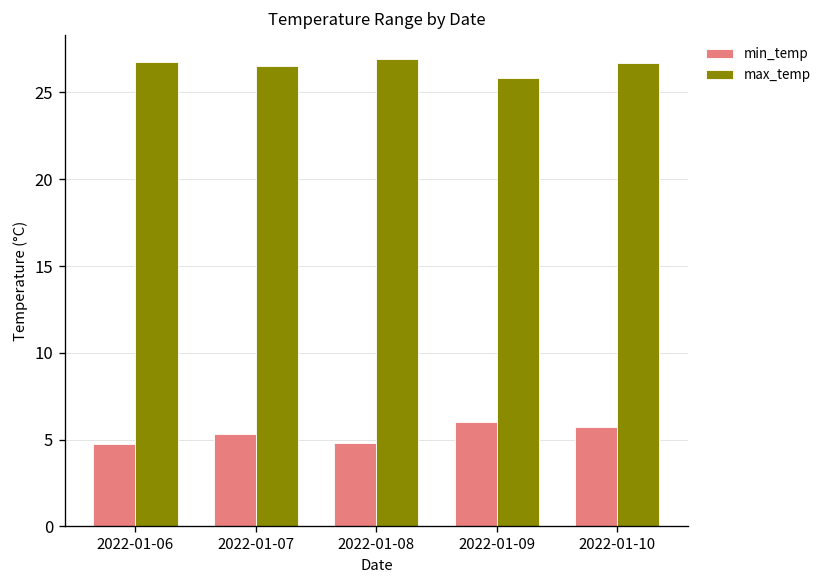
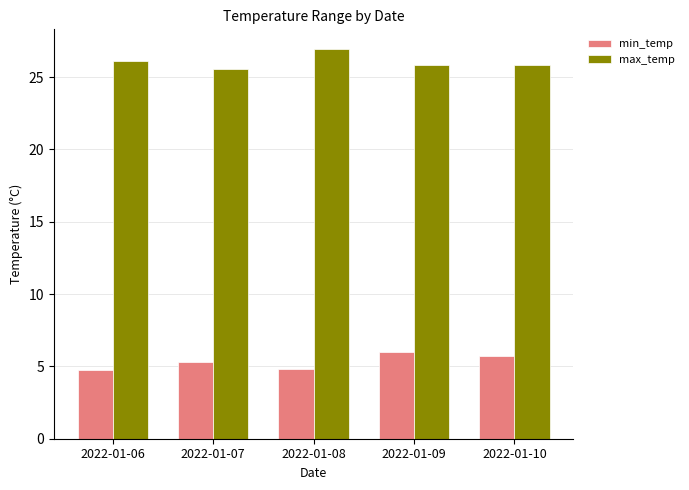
  {
    "min_temp": {
      "2022-01-06": 4.8,
      "2022-01-07": 5.3,
      "2022-01-08": 4.8,
      "2022-01-09": 6.0,
      "2022-01-10": 5.7
    },
    "max_temp": {
-     "2022-01-06": 26.7,
-     "2022-01-07": 26.5,
+     "2022-01-06": 26.1,
+     "2022-01-07": 25.5,
      "2022-01-08": 27.0,
      "2022-01-09": 25.8,
-     "2022-01-10": 26.7
+     "2022-01-10": 25.8
    }
  }
